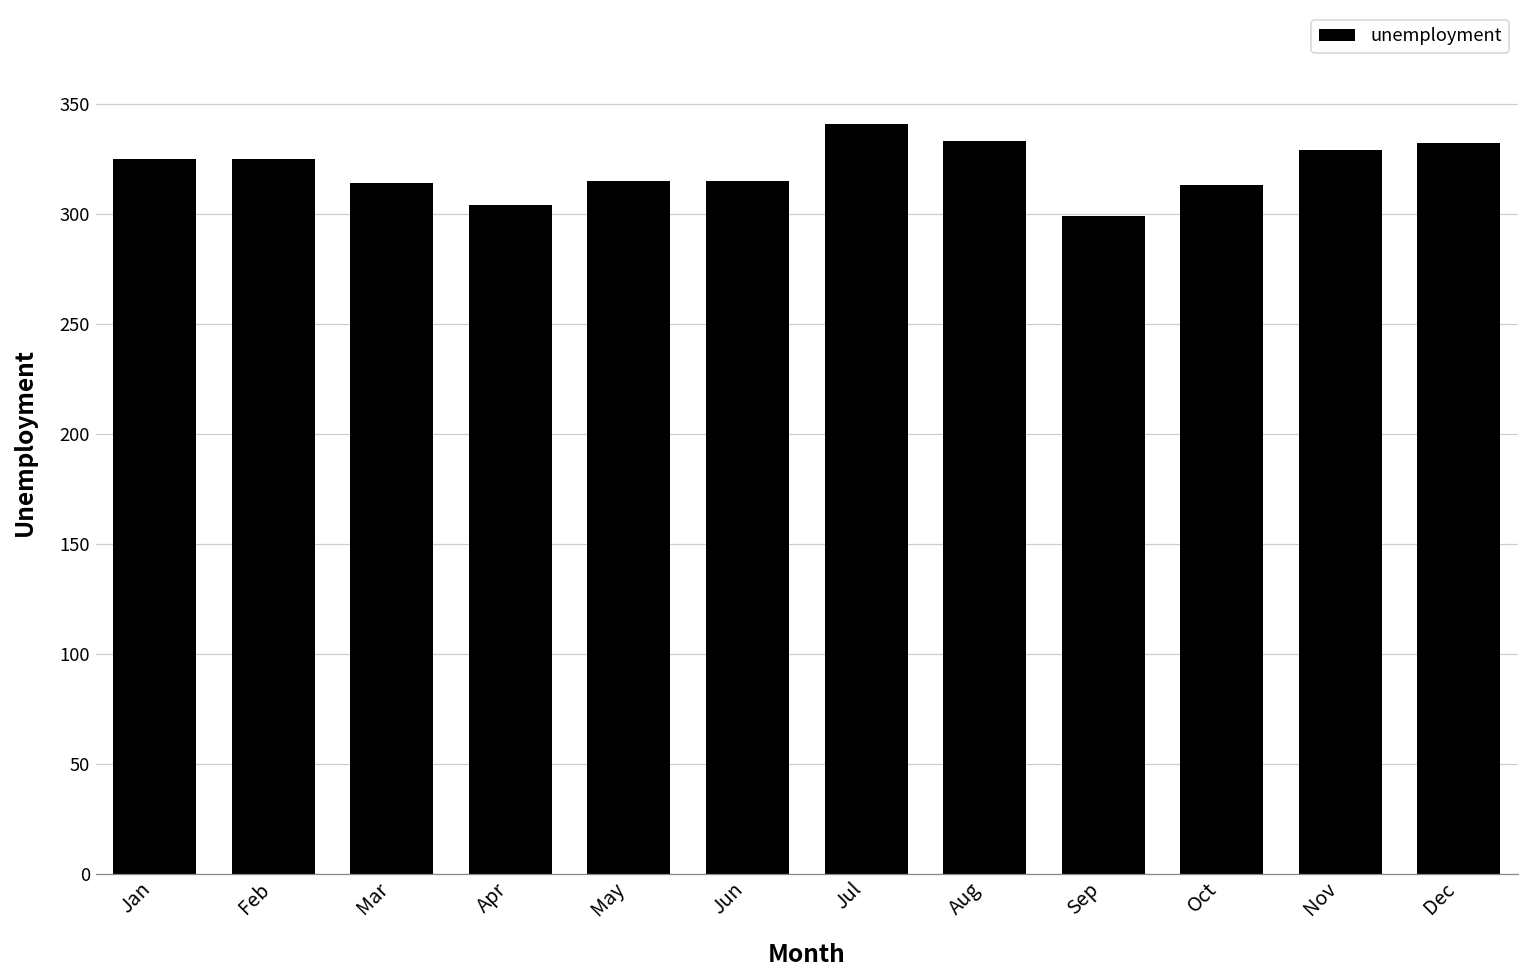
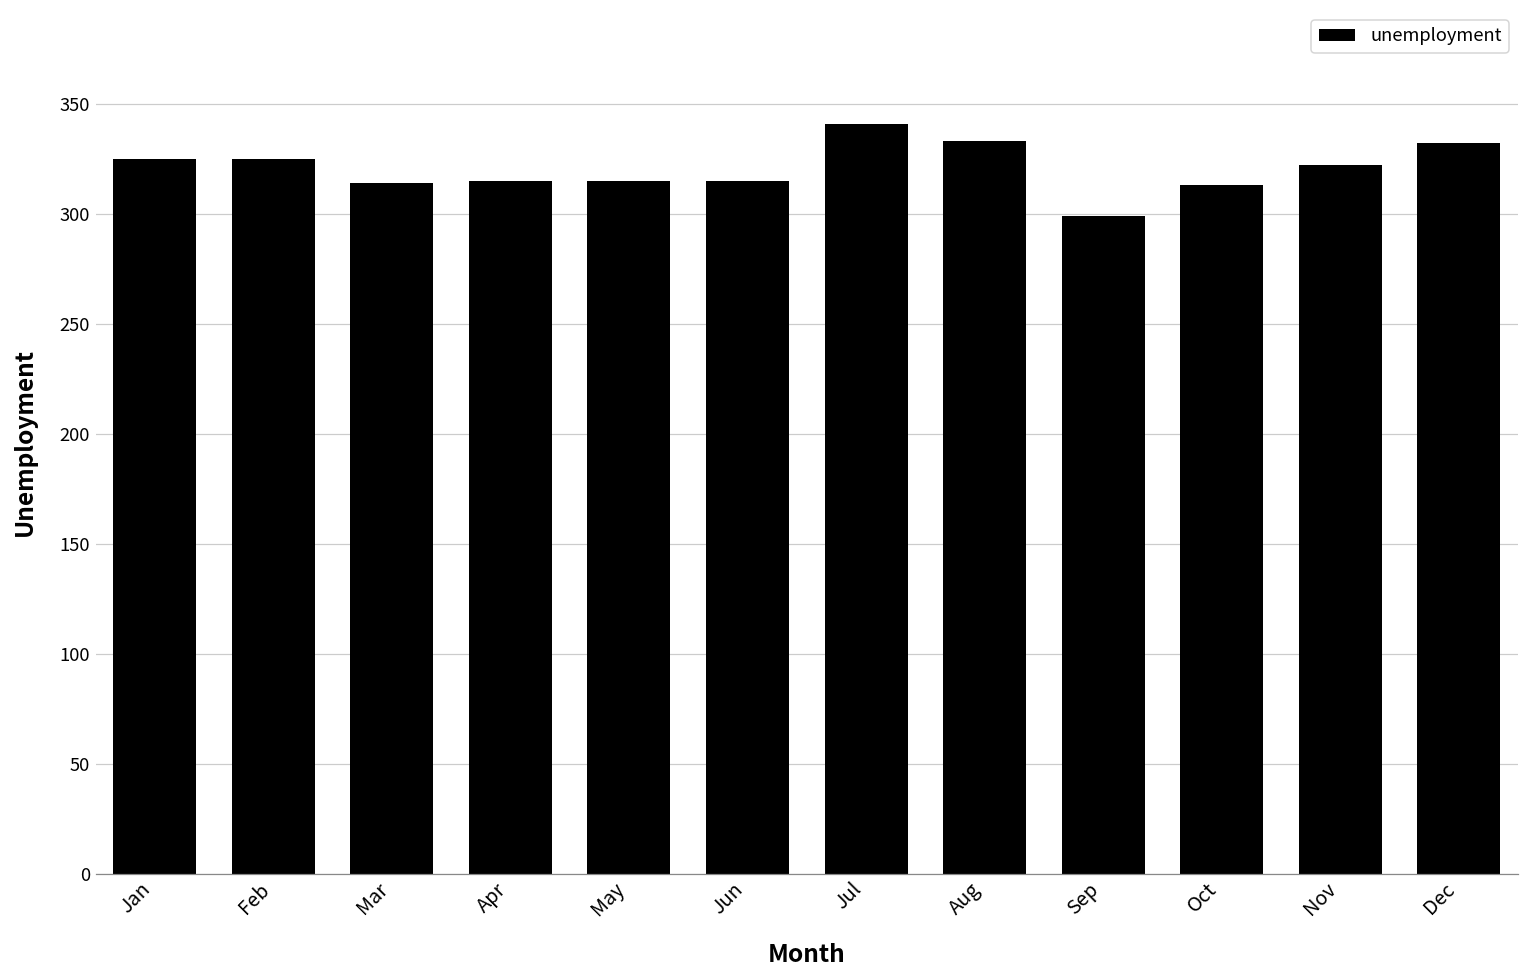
  {
    "Jan": 325,
    "Feb": 325,
    "Mar": 314,
-   "Apr": 304,
+   "Apr": 315,
    "May": 315,
    "Jun": 315,
    "Jul": 341,
    "Aug": 333,
    "Sep": 299,
    "Oct": 313,
-   "Nov": 329,
+   "Nov": 322,
    "Dec": 332
  }
